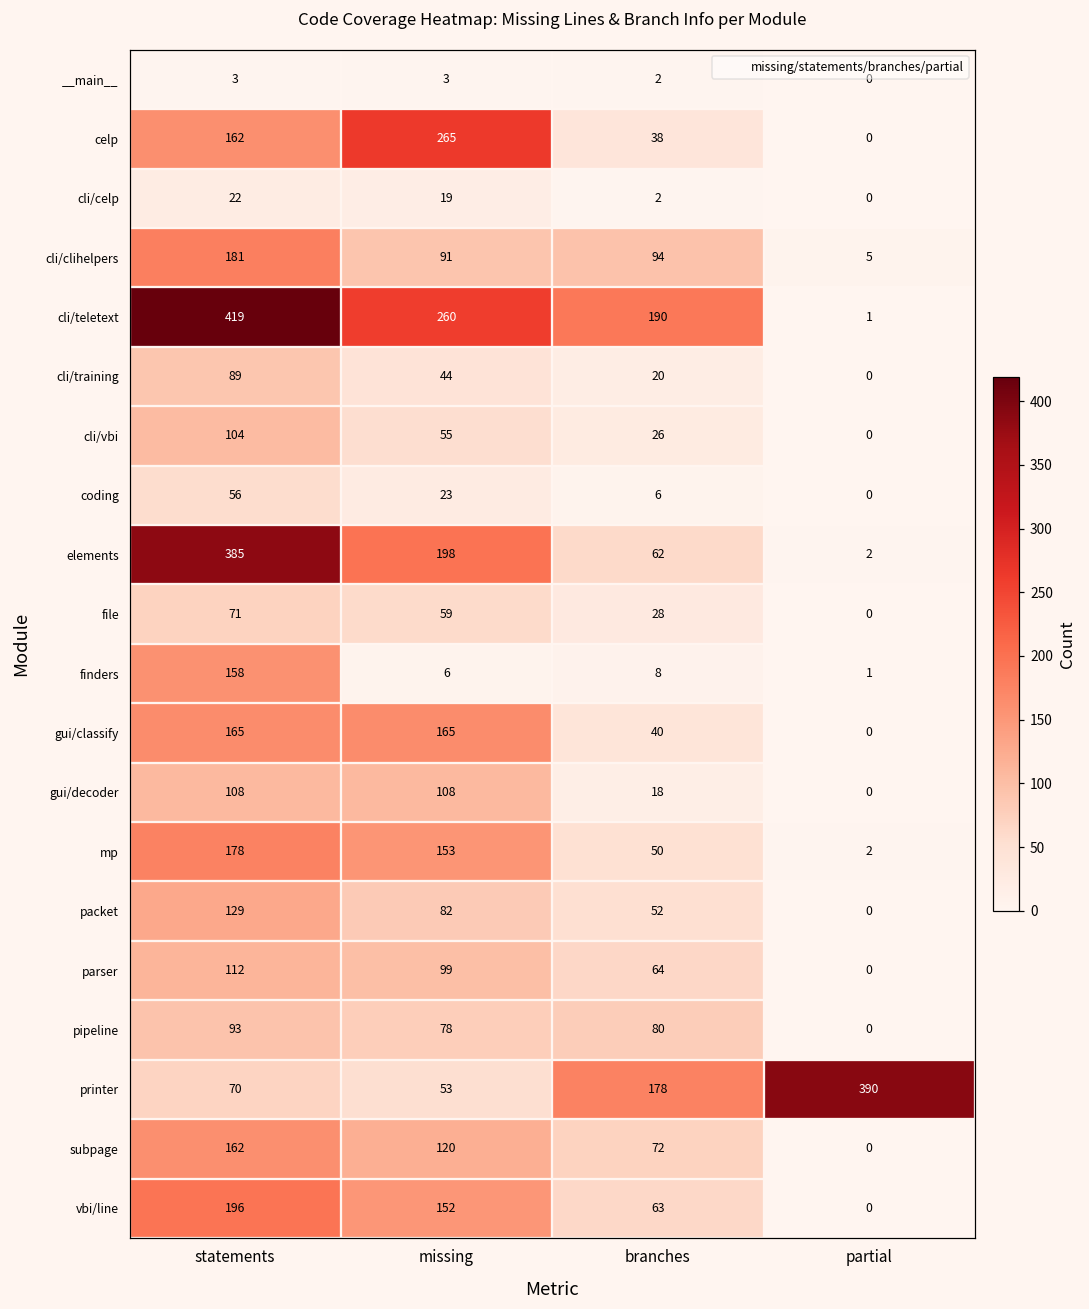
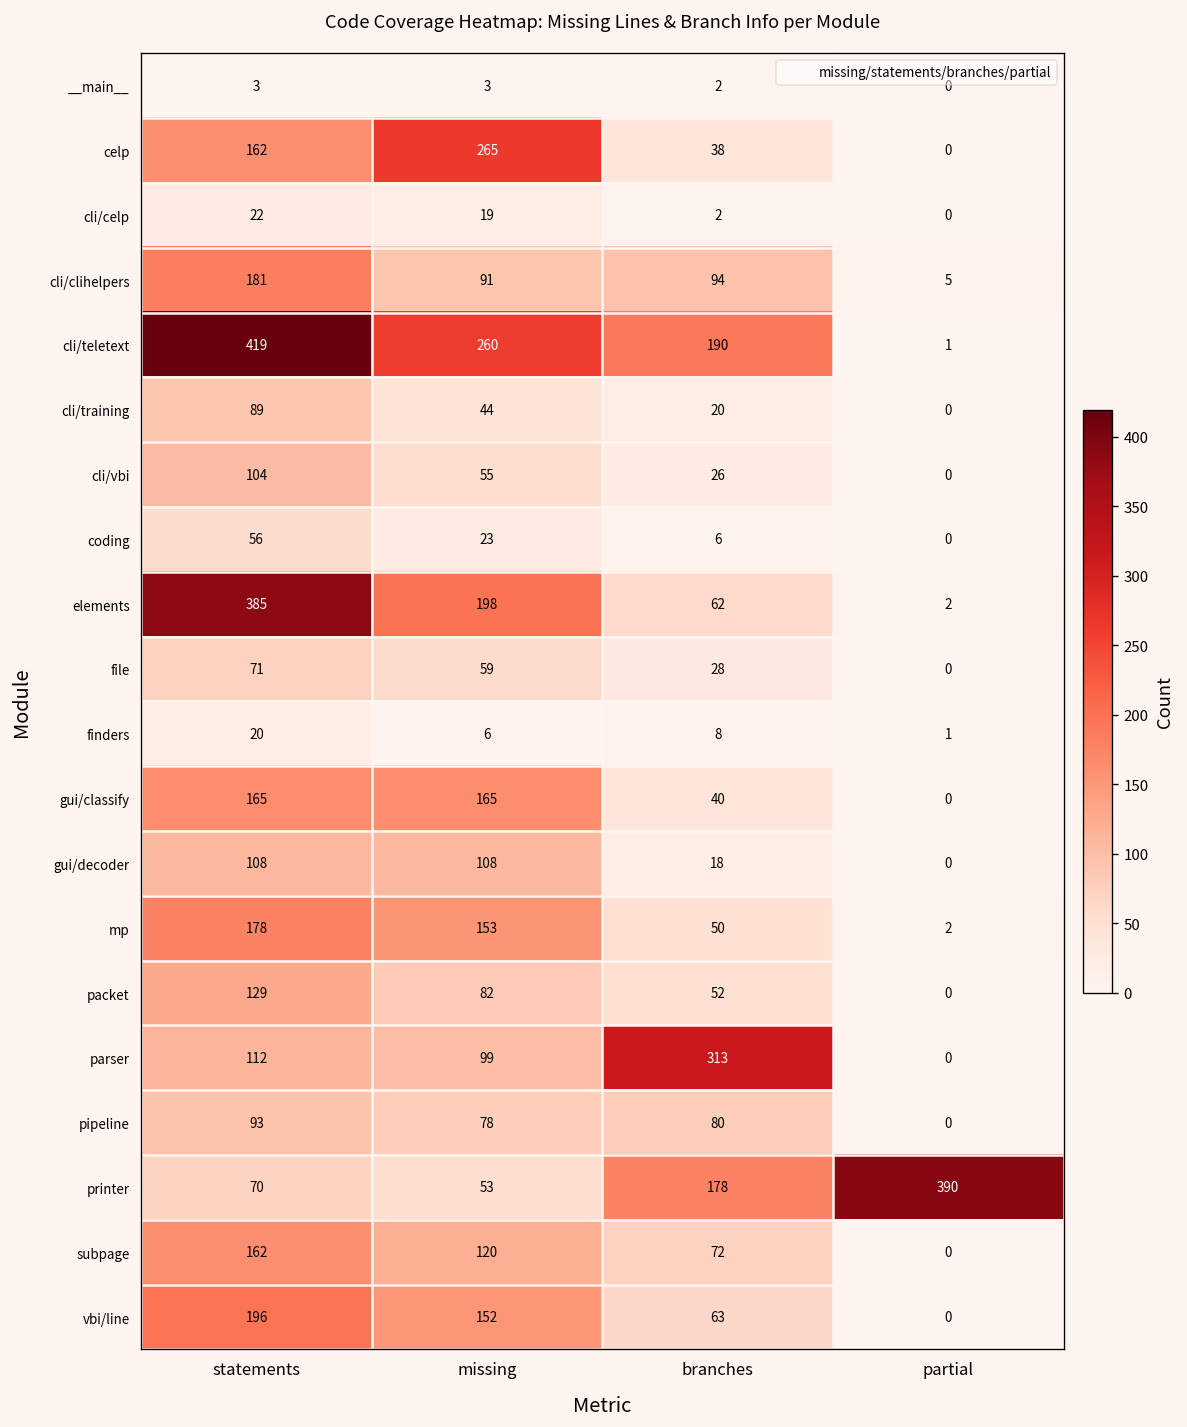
  {
    "__main__": {
      "statements": 3,
      "missing": 3,
      "branches": 2
    },
    "celp": {
      "statements": 162,
      "missing": 265,
      "branches": 38,
      "partial": 0
    },
    "cli/celp": {
      "statements": 22,
      "missing": 19,
      "branches": 2,
      "partial": 0
    },
    "cli/clihelpers": {
      "statements": 181,
      "missing": 91,
      "branches": 94,
      "partial": 5
    },
    "cli/teletext": {
      "statements": 419,
      "missing": 260,
      "branches": 190,
      "partial": 1
    },
    "cli/training": {
      "statements": 89,
      "missing": 44,
      "branches": 20,
      "partial": 0
    },
    "cli/vbi": {
      "statements": 104,
      "missing": 55,
      "branches": 26,
      "partial": 0
    },
    "coding": {
      "statements": 56,
      "missing": 23,
      "branches": 6,
      "partial": 0
    },
    "elements": {
      "statements": 385,
      "missing": 198,
      "branches": 62,
      "partial": 2
    },
    "file": {
      "statements": 71,
      "missing": 59,
      "branches": 28,
      "partial": 0
    },
    "finders": {
-     "statements": 158,
+     "statements": 20,
      "missing": 6,
      "branches": 8,
      "partial": 1
    },
    "gui/classify": {
      "statements": 165,
      "missing": 165,
      "branches": 40,
      "partial": 0
    },
    "gui/decoder": {
      "statements": 108,
      "missing": 108,
      "branches": 18,
      "partial": 0
    },
    "mp": {
      "statements": 178,
      "missing": 153,
      "branches": 50,
      "partial": 2
    },
    "packet": {
      "statements": 129,
      "missing": 82,
      "branches": 52,
      "partial": 0
    },
    "parser": {
      "statements": 112,
      "missing": 99,
-     "branches": 64,
+     "branches": 313,
      "partial": 0
    },
    "pipeline": {
      "statements": 93,
      "missing": 78,
      "branches": 80,
      "partial": 0
    },
    "printer": {
      "statements": 70,
      "missing": 53,
      "branches": 178,
      "partial": 390
    },
    "subpage": {
      "statements": 162,
      "missing": 120,
      "branches": 72,
      "partial": 0
    },
    "vbi/line": {
      "statements": 196,
      "missing": 152,
      "branches": 63,
      "partial": 0
    }
  }
